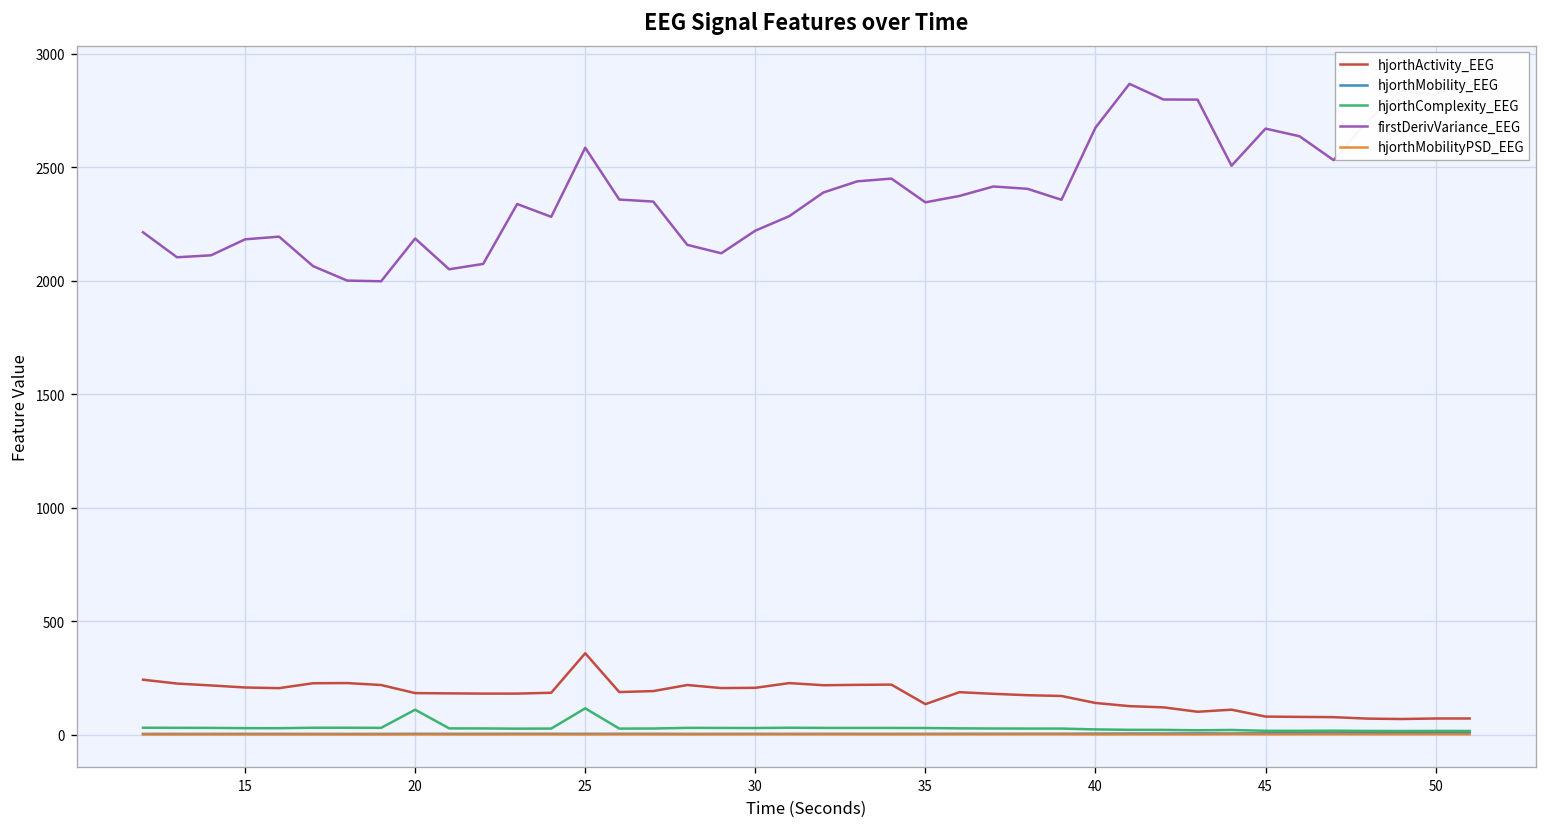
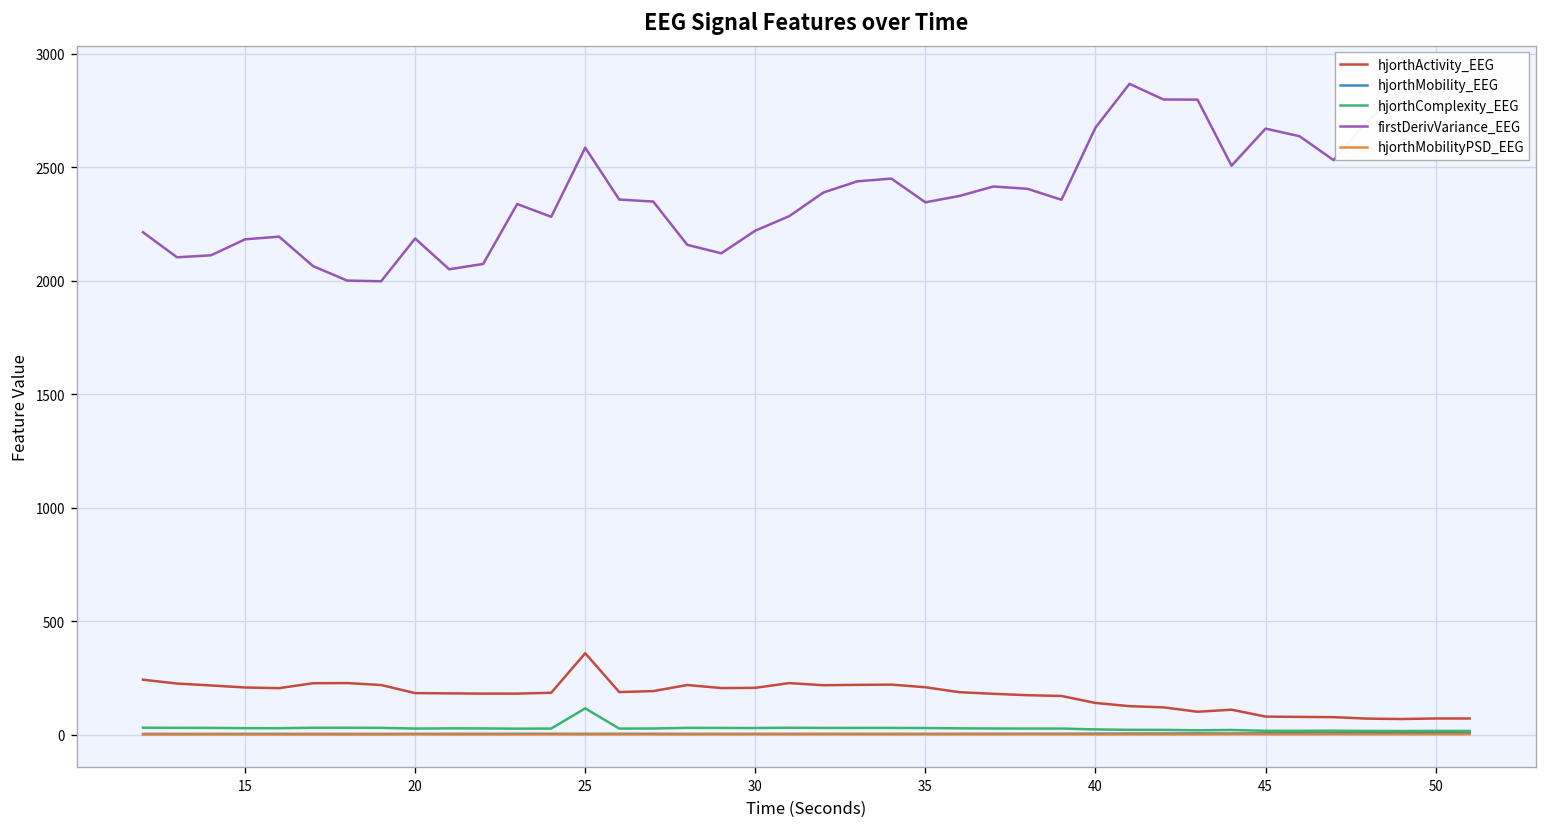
  {
    "hjorthActivity_EEG": {
      "15": 210,
      "20": 180,
      "25": 360,
      "30": 210,
-     "35": 130,
+     "35": 210,
      "40": 140,
      "45": 80,
      "50": 70
    },
    "hjorthComplexity_EEG": {
      "15": 30,
-     "20": 110,
+     "20": 30,
      "25": 120,
      "30": 30,
      "35": 30,
      "40": 20
    },
    "firstDerivVariance_EEG": {
      "15": 2180,
      "20": 2190,
      "25": 2590,
      "30": 2220,
      "35": 2350,
      "40": 2670,
      "45": 2670
    }
  }
